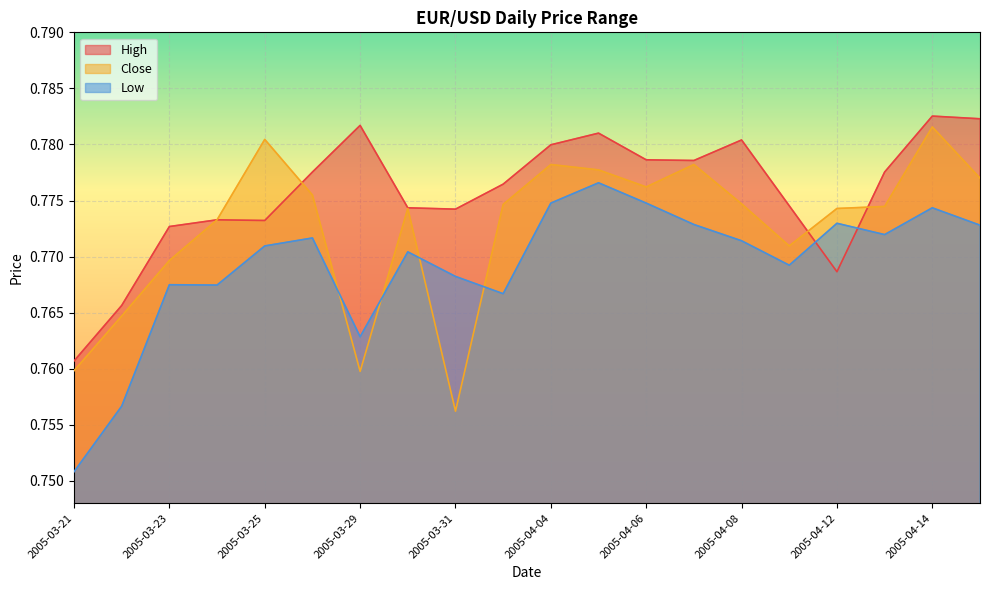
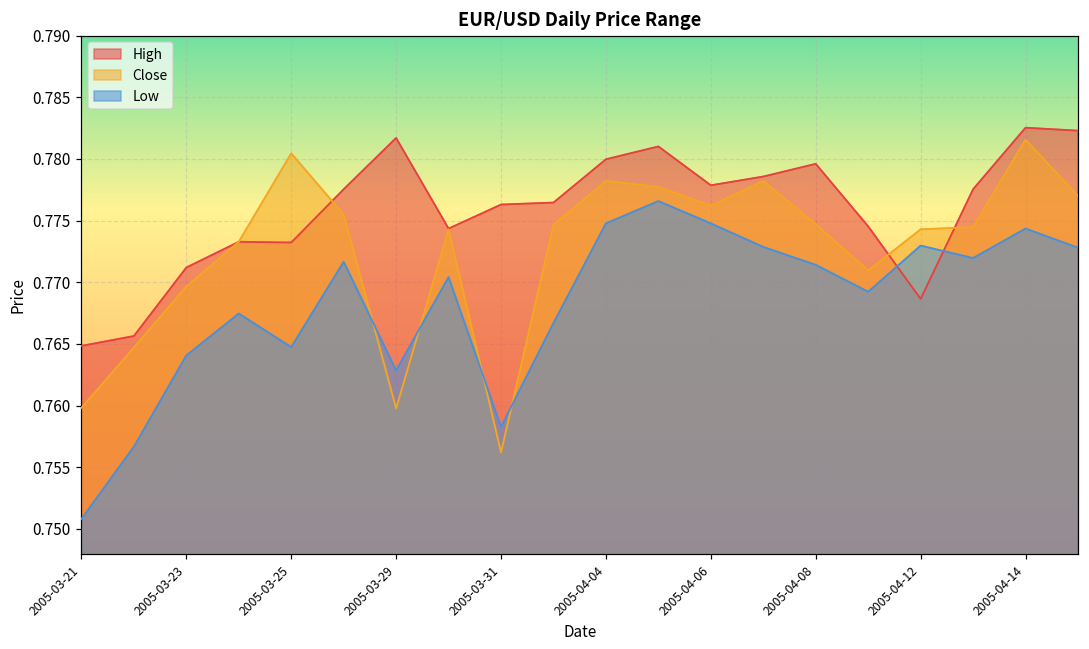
  {
    "High": {
-     "2005-03-21": 0.7607,
-     "2005-03-23": 0.7727,
+     "2005-03-21": 0.7648,
+     "2005-03-23": 0.7712,
      "2005-03-25": 0.7732,
      "2005-03-29": 0.7817,
-     "2005-03-31": 0.7742,
+     "2005-03-31": 0.7763,
      "2005-04-04": 0.7800,
-     "2005-04-06": 0.7786,
-     "2005-04-08": 0.7804,
+     "2005-04-06": 0.7779,
+     "2005-04-08": 0.7796,
      "2005-04-12": 0.7687,
      "2005-04-14": 0.7825
    },
    "Close": {
      "2005-03-21": 0.7598,
      "2005-03-23": 0.7697,
      "2005-03-25": 0.7805,
      "2005-03-29": 0.7598,
      "2005-03-31": 0.7562,
      "2005-04-04": 0.7782,
      "2005-04-06": 0.7762,
      "2005-04-08": 0.7747,
      "2005-04-12": 0.7743,
      "2005-04-14": 0.7816
    },
    "Low": {
      "2005-03-21": 0.7508,
-     "2005-03-23": 0.7675,
-     "2005-03-25": 0.7710,
+     "2005-03-23": 0.7641,
+     "2005-03-25": 0.7647,
      "2005-03-29": 0.7629,
-     "2005-03-31": 0.7682,
+     "2005-03-31": 0.7583,
      "2005-04-04": 0.7748,
      "2005-04-06": 0.7748,
      "2005-04-08": 0.7714,
      "2005-04-12": 0.7730,
      "2005-04-14": 0.7744
    }
  }
